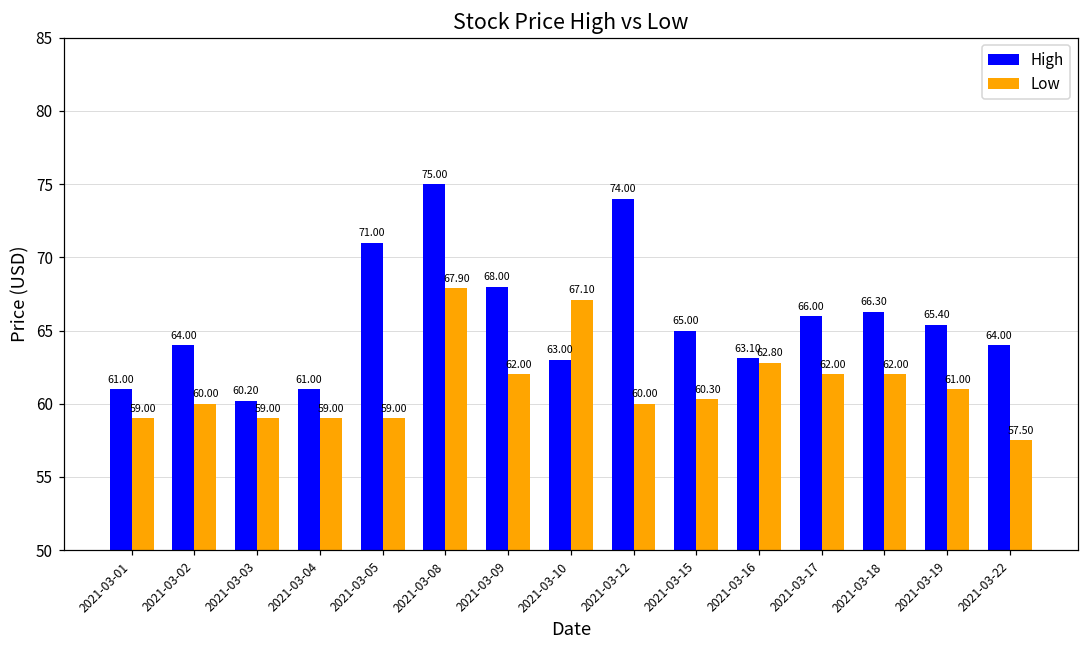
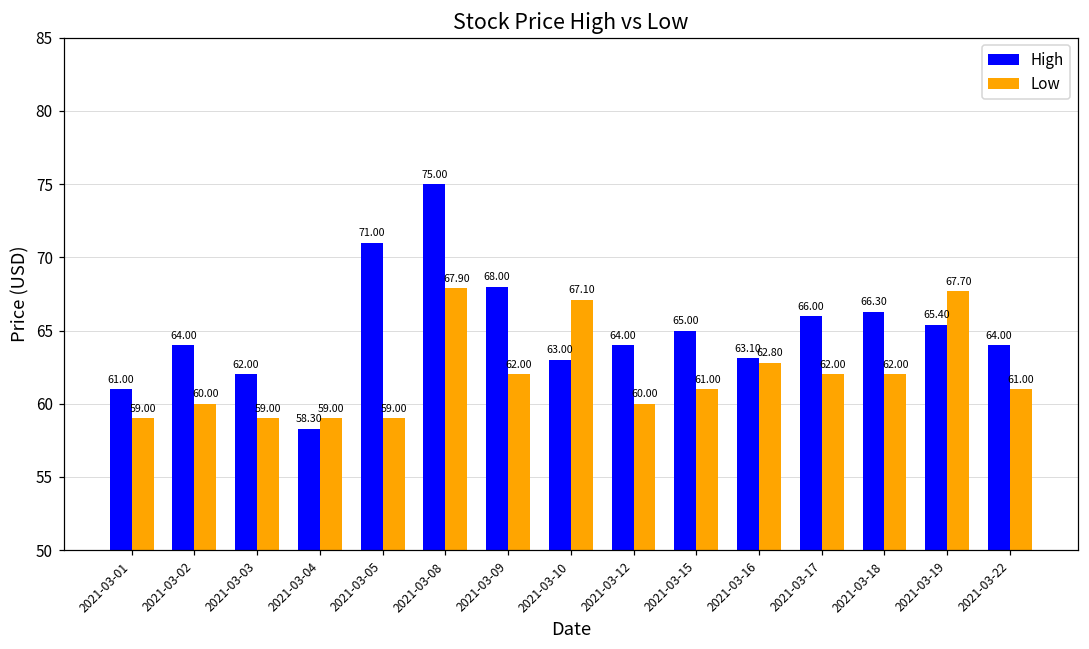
  {
    "High": {
      "2021-03-01": 61.00,
      "2021-03-02": 64.00,
-     "2021-03-03": 60.20,
-     "2021-03-04": 61.00,
+     "2021-03-03": 62.00,
+     "2021-03-04": 58.30,
      "2021-03-05": 71.00,
      "2021-03-08": 75.00,
      "2021-03-09": 68.00,
      "2021-03-10": 63.00,
-     "2021-03-12": 74.00,
+     "2021-03-12": 64.00,
      "2021-03-15": 65.00,
      "2021-03-16": 63.10,
      "2021-03-17": 66.00,
      "2021-03-18": 66.30,
      "2021-03-19": 65.40,
      "2021-03-22": 64.00
    },
    "Low": {
      "2021-03-01": 59.00,
      "2021-03-02": 60.00,
      "2021-03-03": 59.00,
      "2021-03-04": 59.00,
      "2021-03-05": 59.00,
      "2021-03-08": 67.90,
      "2021-03-09": 62.00,
      "2021-03-10": 67.10,
      "2021-03-12": 60.00,
-     "2021-03-15": 60.30,
+     "2021-03-15": 61.00,
      "2021-03-16": 62.80,
      "2021-03-17": 62.00,
      "2021-03-18": 62.00,
-     "2021-03-19": 61.00,
-     "2021-03-22": 57.50
+     "2021-03-19": 67.70,
+     "2021-03-22": 61.00
    }
  }
